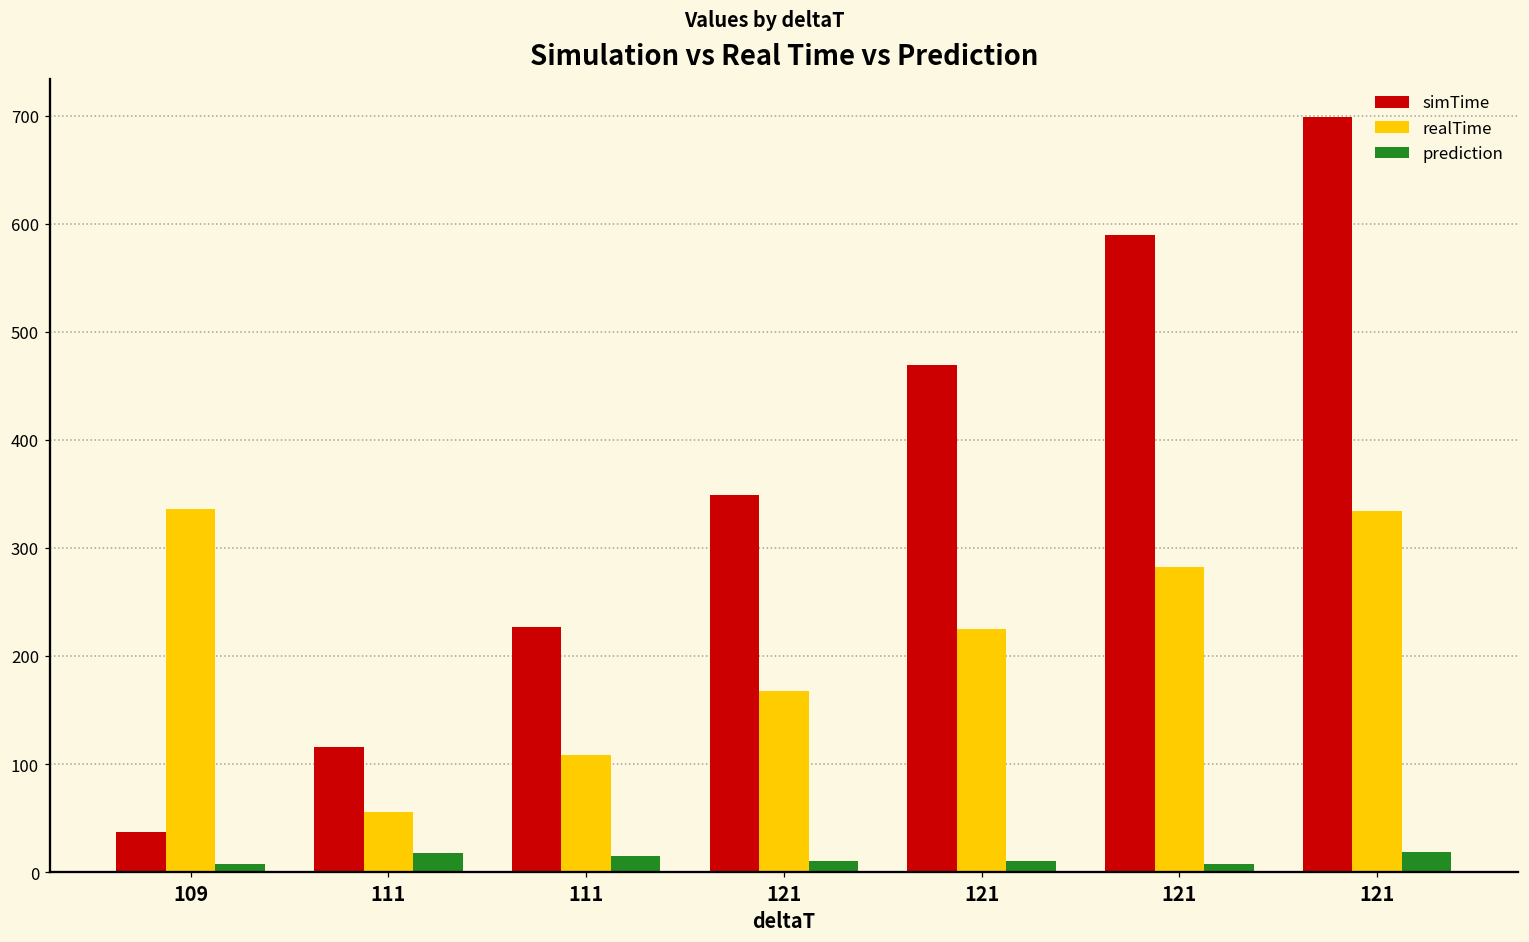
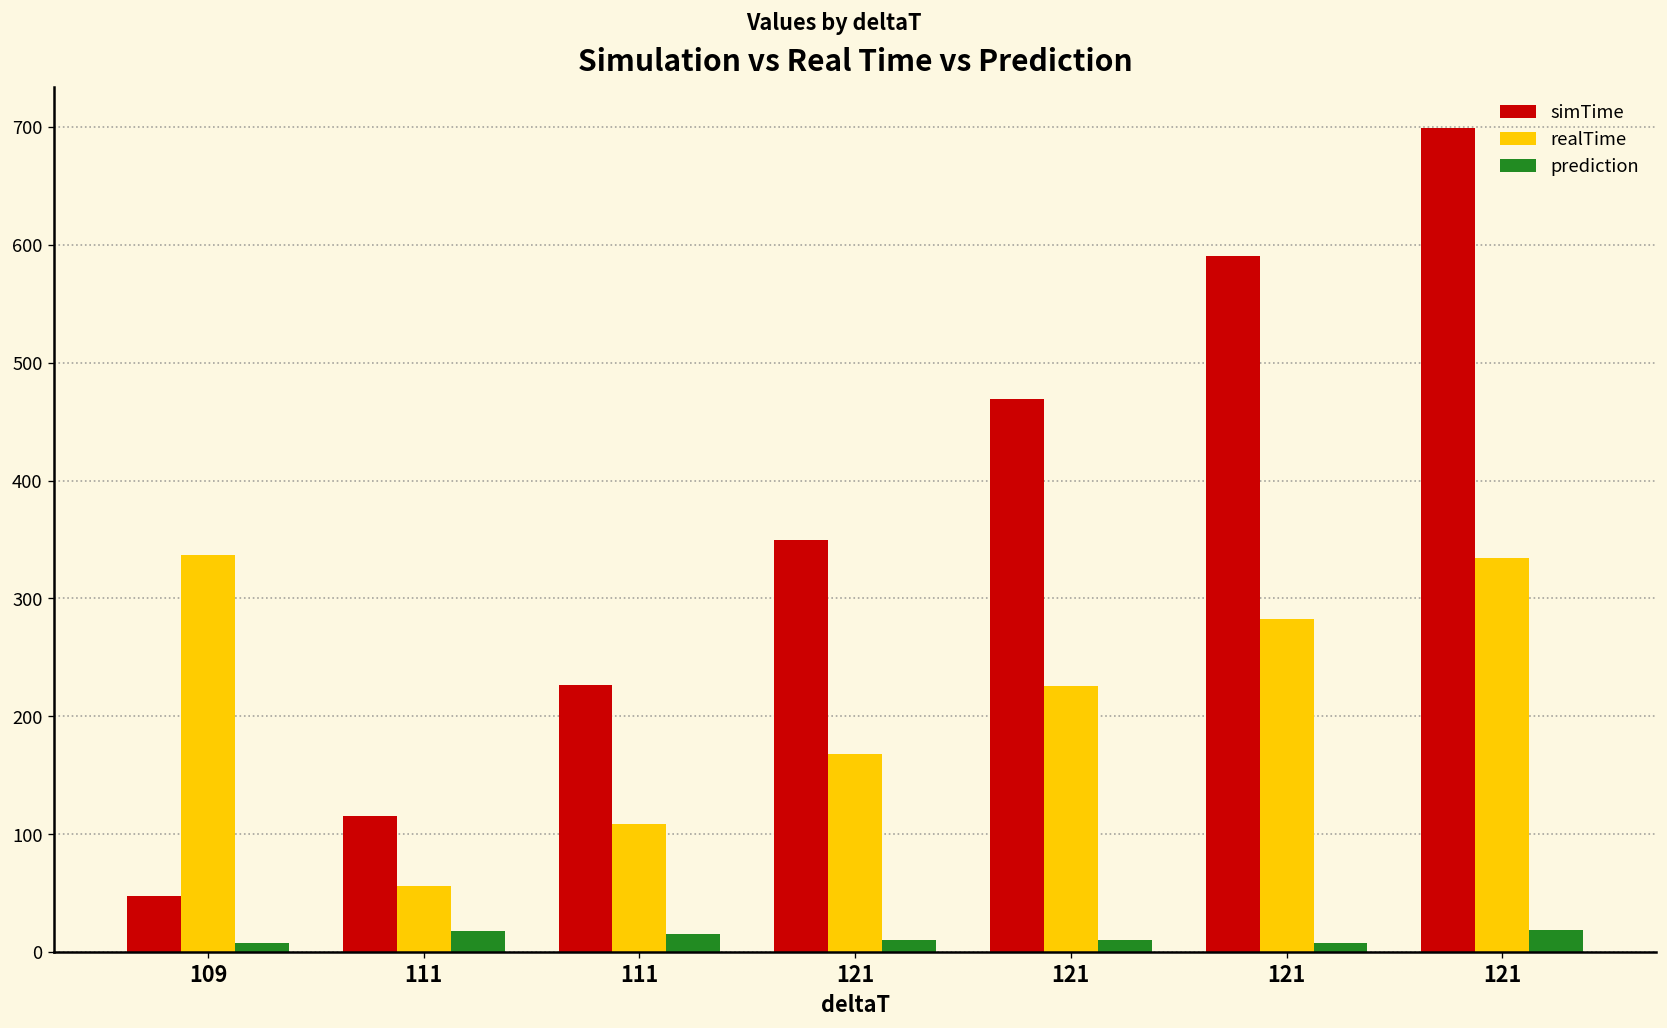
  {
    "simTime": {
-     "109": 40
+     "109": 50
    },
    "realTime": {
      "109": 340
    },
    "prediction": {
      "109": 10
    }
  }
